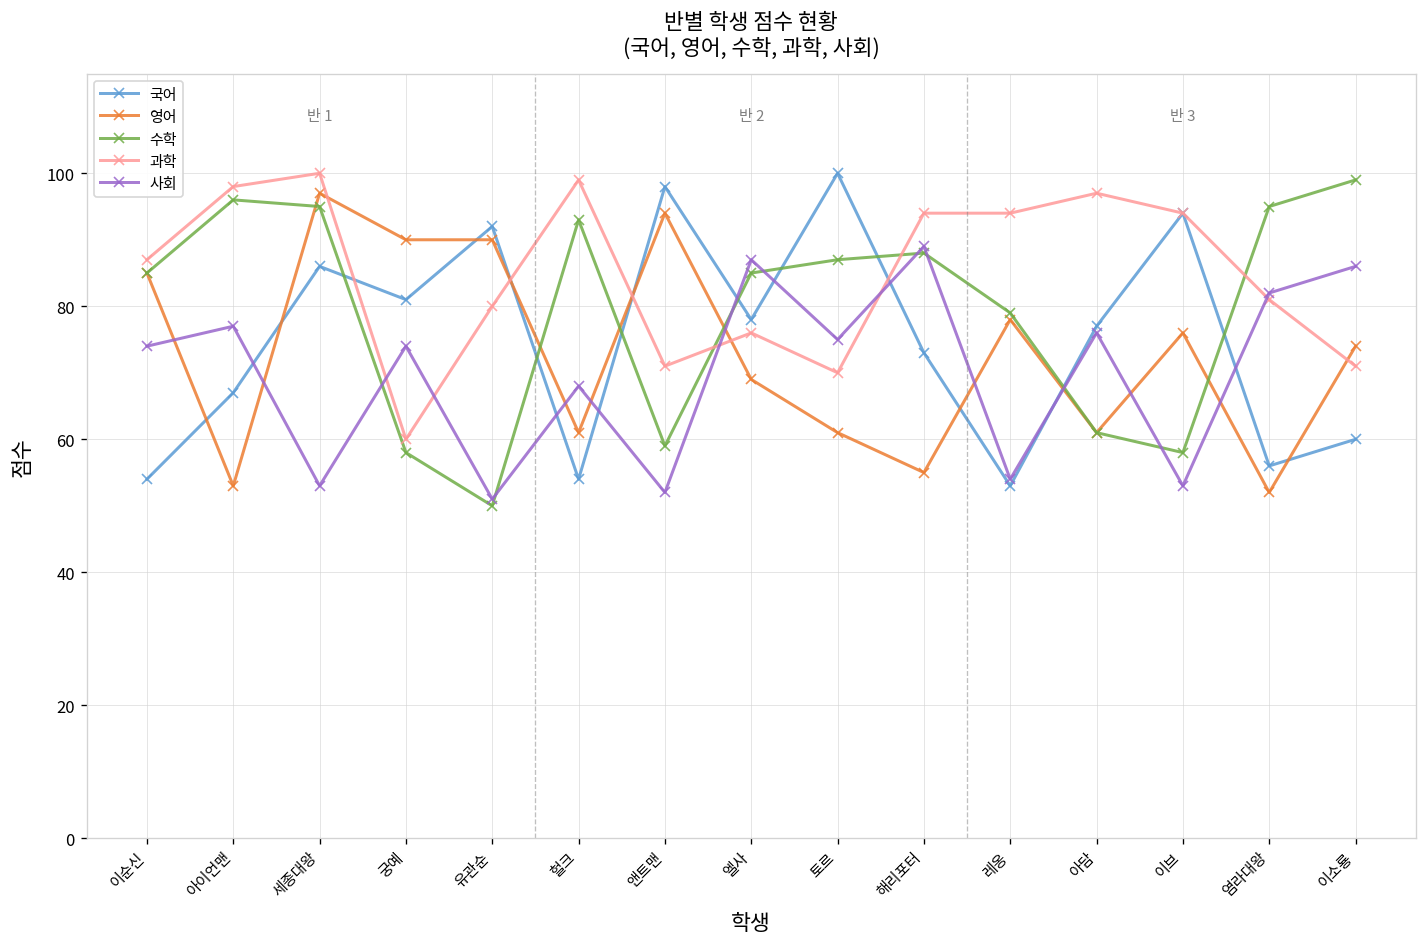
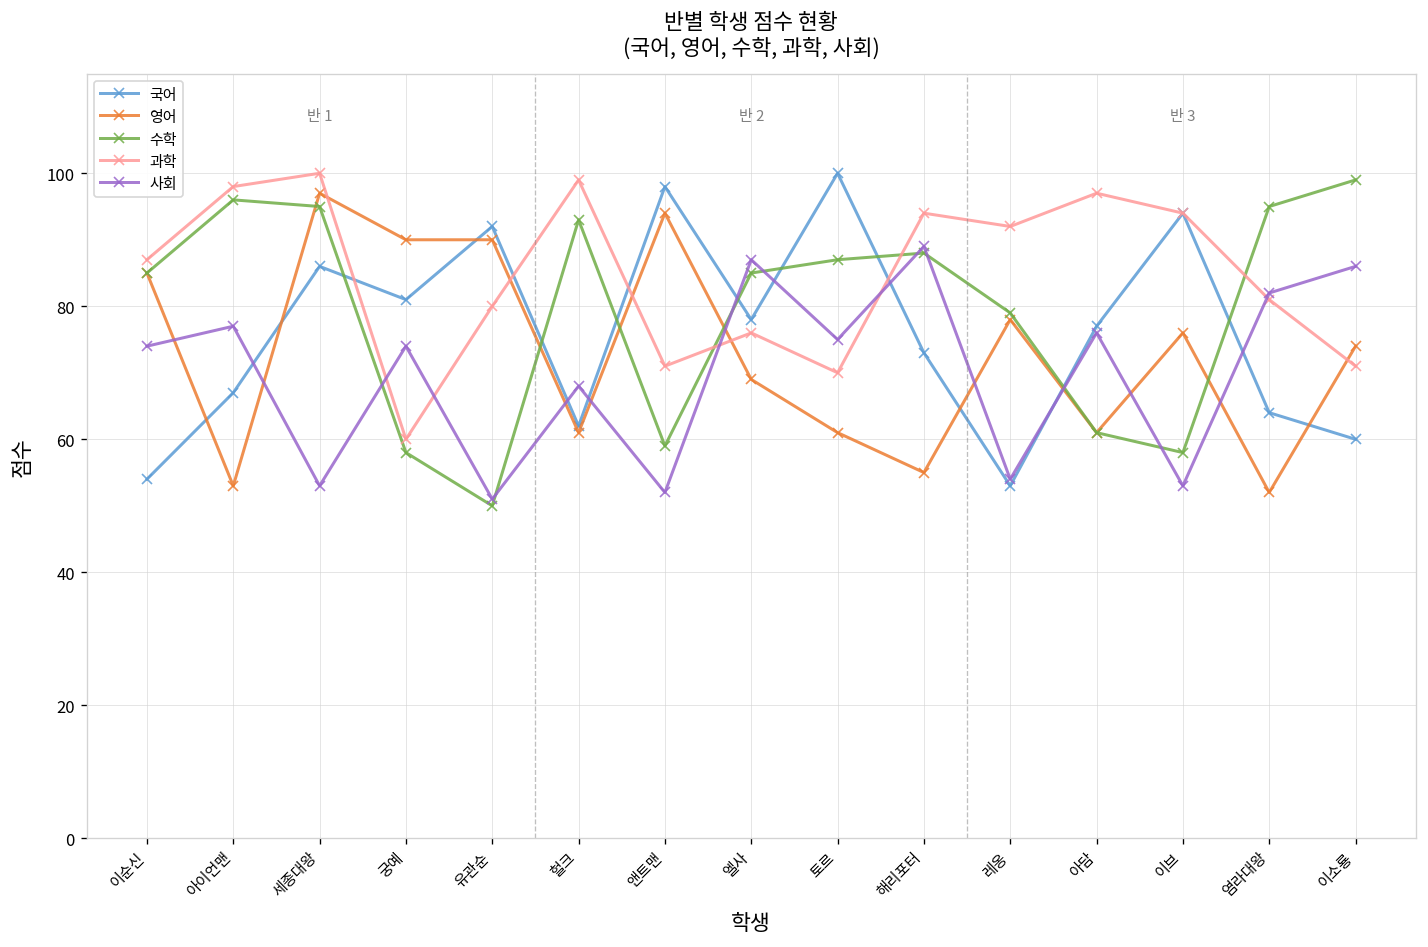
  {
    "국어": {
      "이순신": 54,
      "아이언맨": 67,
      "세종대왕": 86,
      "궁예": 81,
      "유관순": 92,
-     "헐크": 54,
+     "헐크": 62,
      "앤트맨": 98,
      "엘사": 78,
      "토르": 100,
      "해리포터": 73,
      "레옹": 53,
      "아담": 77,
-     "염라대왕": 56,
+     "염라대왕": 64,
      "이소룡": 60
    },
    "영어": {
      "아이언맨": 53,
      "세종대왕": 97,
      "궁예": 90,
      "유관순": 90,
      "헐크": 61,
      "앤트맨": 94,
      "엘사": 69,
      "토르": 61,
      "해리포터": 55,
      "레옹": 78,
      "이브": 76,
      "염라대왕": 52,
      "이소룡": 74
    },
    "수학": {
      "아이언맨": 96,
      "세종대왕": 95,
      "궁예": 58,
      "유관순": 50,
      "헐크": 93,
      "앤트맨": 59,
      "엘사": 85,
      "토르": 87,
      "해리포터": 88,
      "레옹": 79,
      "이브": 58,
      "염라대왕": 95,
      "이소룡": 99
    },
    "과학": {
      "이순신": 87,
      "아이언맨": 98,
      "세종대왕": 100,
      "궁예": 60,
      "유관순": 80,
      "헐크": 99,
      "앤트맨": 71,
      "엘사": 76,
      "토르": 70,
      "해리포터": 94,
-     "레옹": 94,
+     "레옹": 92,
      "아담": 97,
      "염라대왕": 81,
      "이소룡": 71
    },
    "사회": {
      "이순신": 74,
      "아이언맨": 77,
      "세종대왕": 53,
      "궁예": 74,
      "유관순": 51,
      "헐크": 68,
      "앤트맨": 52,
      "엘사": 87,
      "토르": 75,
      "해리포터": 89,
      "레옹": 54,
      "아담": 76,
      "이브": 53,
      "염라대왕": 82,
      "이소룡": 86
    }
  }
